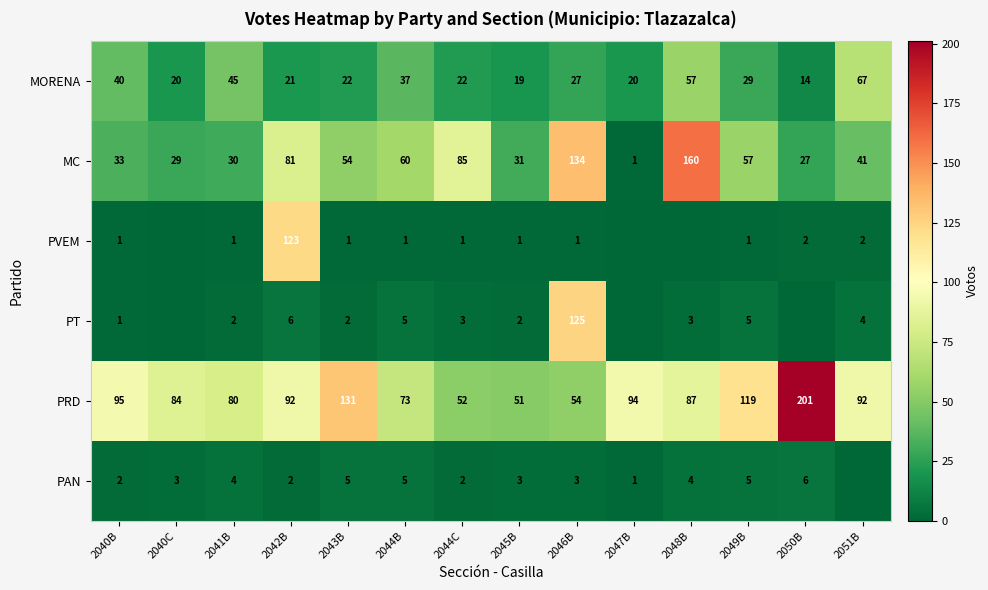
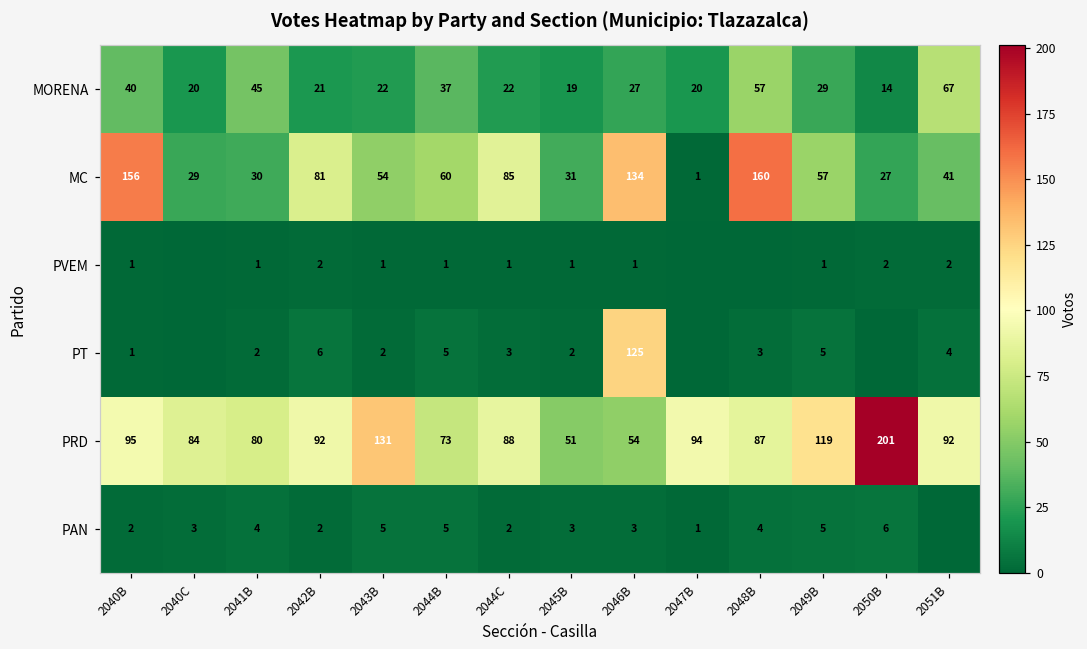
  {
    "MORENA": {
      "2040B": 40,
      "2040C": 20,
      "2041B": 45,
      "2042B": 21,
      "2043B": 22,
      "2044B": 37,
      "2044C": 22,
      "2045B": 19,
      "2046B": 27,
      "2047B": 20,
      "2048B": 57,
      "2049B": 29,
      "2050B": 14,
      "2051B": 67
    },
    "MC": {
-     "2040B": 33,
+     "2040B": 156,
      "2040C": 29,
      "2041B": 30,
      "2042B": 81,
      "2043B": 54,
      "2044B": 60,
      "2044C": 85,
      "2045B": 31,
      "2046B": 134,
      "2047B": 1,
      "2048B": 160,
      "2049B": 57,
      "2050B": 27,
      "2051B": 41
    },
    "PVEM": {
      "2040B": 1,
      "2041B": 1,
-     "2042B": 123,
+     "2042B": 2,
      "2043B": 1,
      "2044B": 1,
      "2044C": 1,
      "2045B": 1,
      "2046B": 1,
      "2049B": 1,
      "2050B": 2,
      "2051B": 2
    },
    "PT": {
      "2040B": 1,
      "2041B": 2,
      "2042B": 6,
      "2043B": 2,
      "2044B": 5,
      "2044C": 3,
      "2045B": 2,
      "2046B": 125,
      "2048B": 3,
      "2049B": 5,
      "2051B": 4
    },
    "PRD": {
      "2040B": 95,
      "2040C": 84,
      "2041B": 80,
      "2042B": 92,
      "2043B": 131,
      "2044B": 73,
-     "2044C": 52,
+     "2044C": 88,
      "2045B": 51,
      "2046B": 54,
      "2047B": 94,
      "2048B": 87,
      "2049B": 119,
      "2050B": 201,
      "2051B": 92
    },
    "PAN": {
      "2040B": 2,
      "2040C": 3,
      "2041B": 4,
      "2042B": 2,
      "2043B": 5,
      "2044B": 5,
      "2044C": 2,
      "2045B": 3,
      "2046B": 3,
      "2047B": 1,
      "2048B": 4,
      "2049B": 5,
      "2050B": 6
    }
  }
